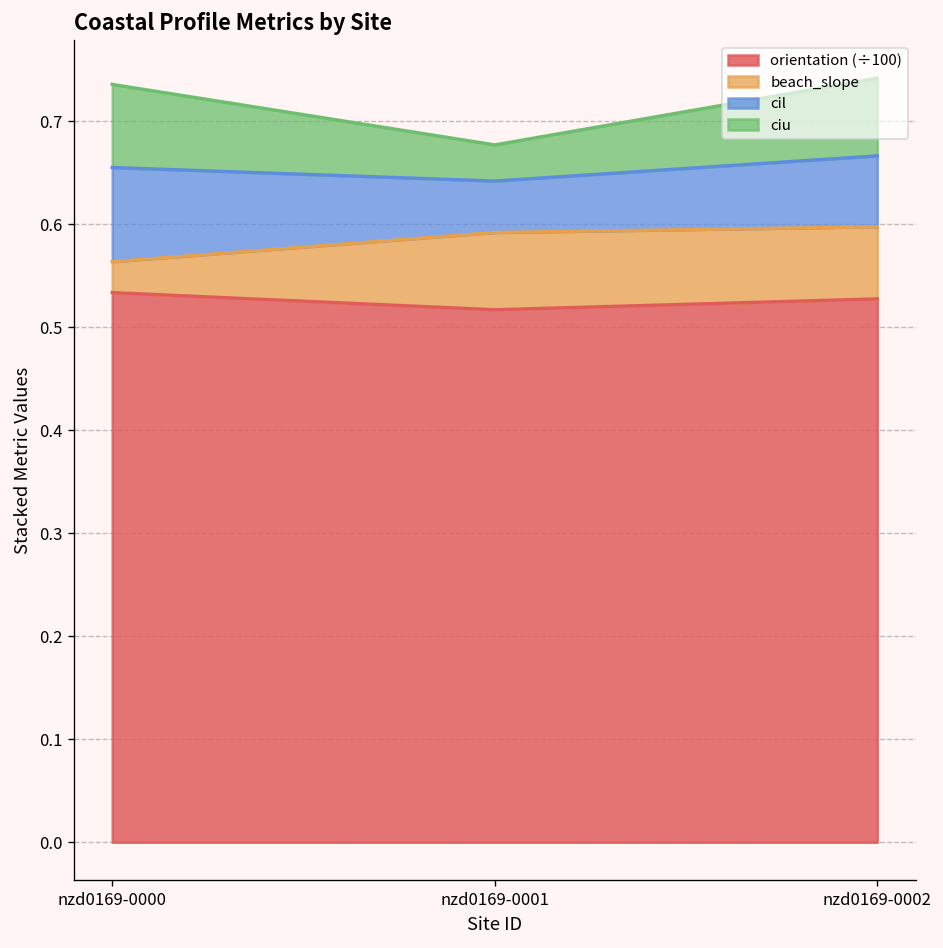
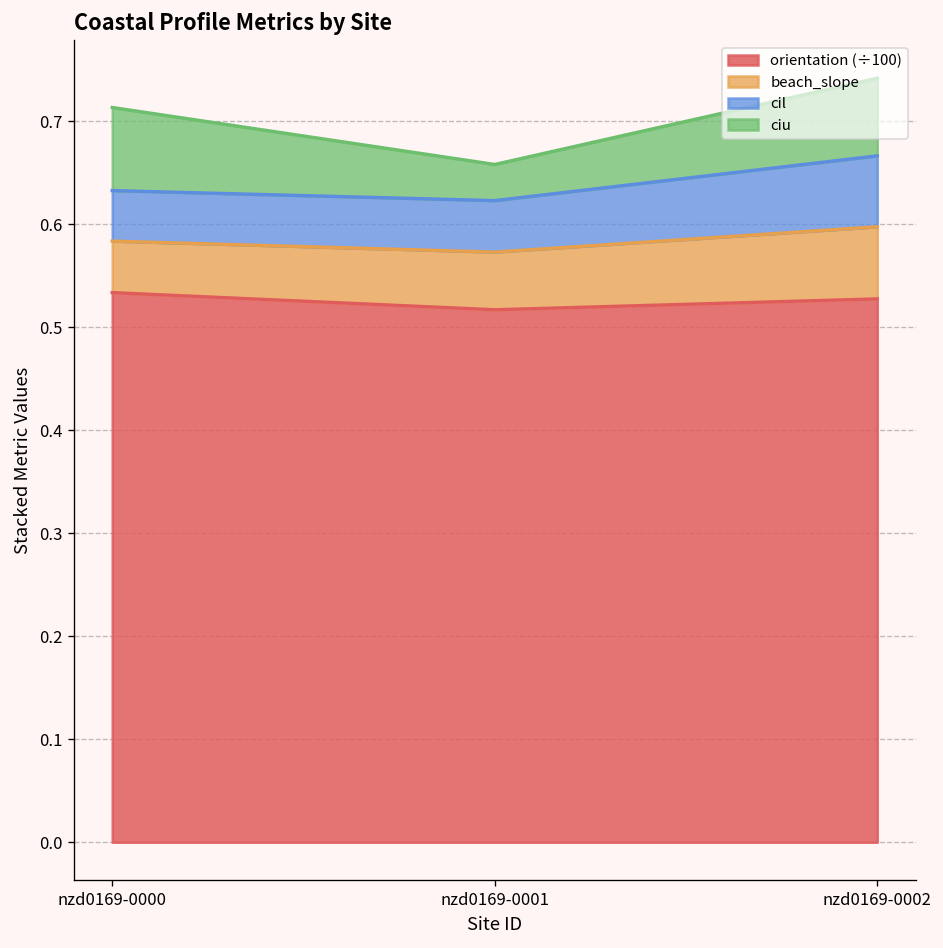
  {
    "orientation (÷100)": {
      "nzd0169-0000": 0.53,
      "nzd0169-0001": 0.52,
      "nzd0169-0002": 0.53
    },
    "beach_slope": {
-     "nzd0169-0000": 0.03,
-     "nzd0169-0001": 0.07,
+     "nzd0169-0000": 0.05,
+     "nzd0169-0001": 0.06,
      "nzd0169-0002": 0.07
    },
    "cil": {
-     "nzd0169-0000": 0.09,
+     "nzd0169-0000": 0.05,
      "nzd0169-0001": 0.05,
      "nzd0169-0002": 0.07
    },
    "ciu": {
      "nzd0169-0000": 0.08,
      "nzd0169-0001": 0.04
    }
  }
